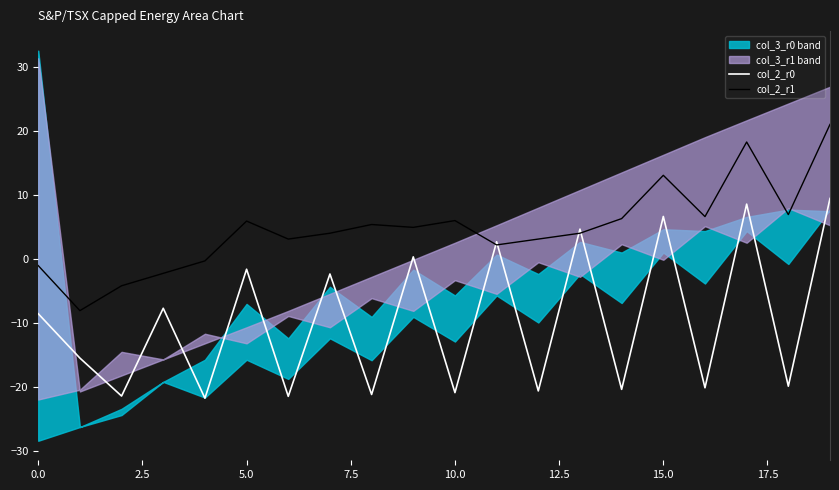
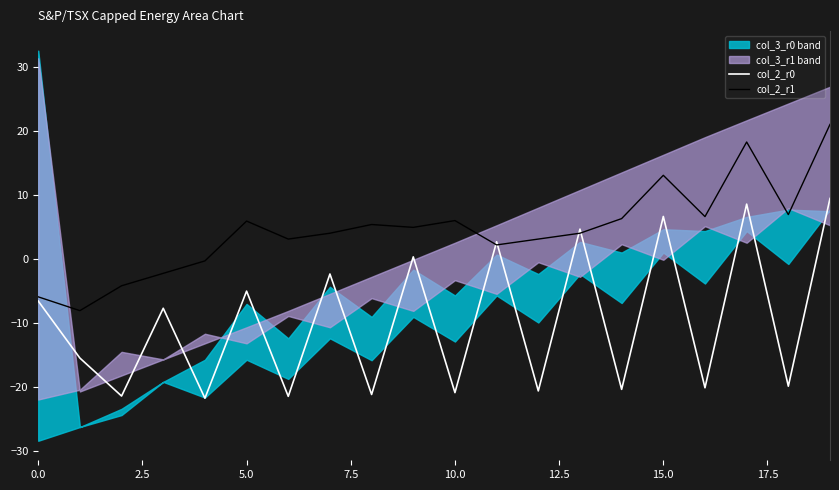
  {
    "col_2_r0": {
-     "0.0": -9,
-     "5.0": -2,
+     "0.0": -7,
+     "5.0": -5,
      "10.0": -21,
      "15.0": 7
    },
    "col_2_r1": {
-     "0.0": -1,
+     "0.0": -6,
      "5.0": 6,
      "10.0": 6,
      "15.0": 13
    }
  }
